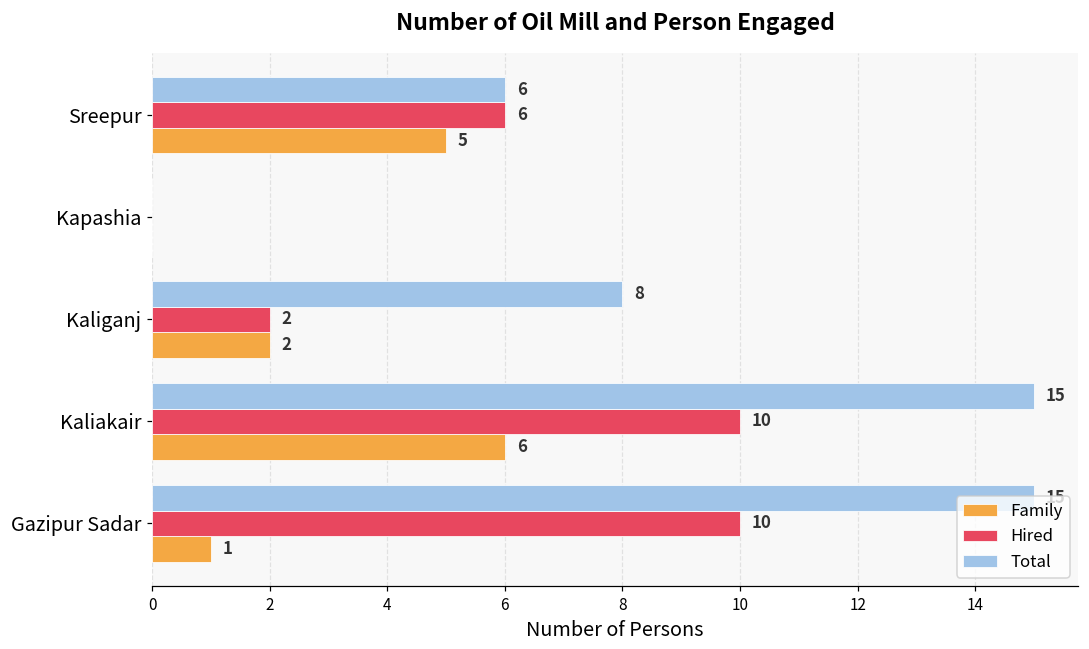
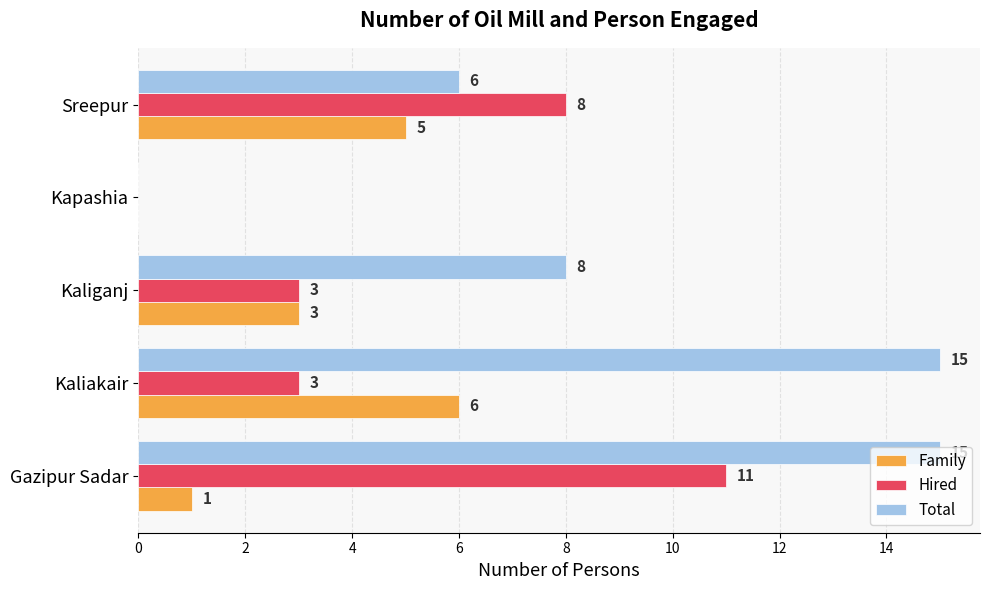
  {
    "Family": {
      "Sreepur": 5,
-     "Kaliganj": 2,
+     "Kaliganj": 3,
      "Kaliakair": 6,
      "Gazipur Sadar": 1
    },
    "Hired": {
-     "Sreepur": 6,
-     "Kaliganj": 2,
-     "Kaliakair": 10,
-     "Gazipur Sadar": 10
+     "Sreepur": 8,
+     "Kaliganj": 3,
+     "Kaliakair": 3,
+     "Gazipur Sadar": 11
    },
    "Total": {
      "Sreepur": 6,
      "Kaliganj": 8,
      "Kaliakair": 15
    }
  }
